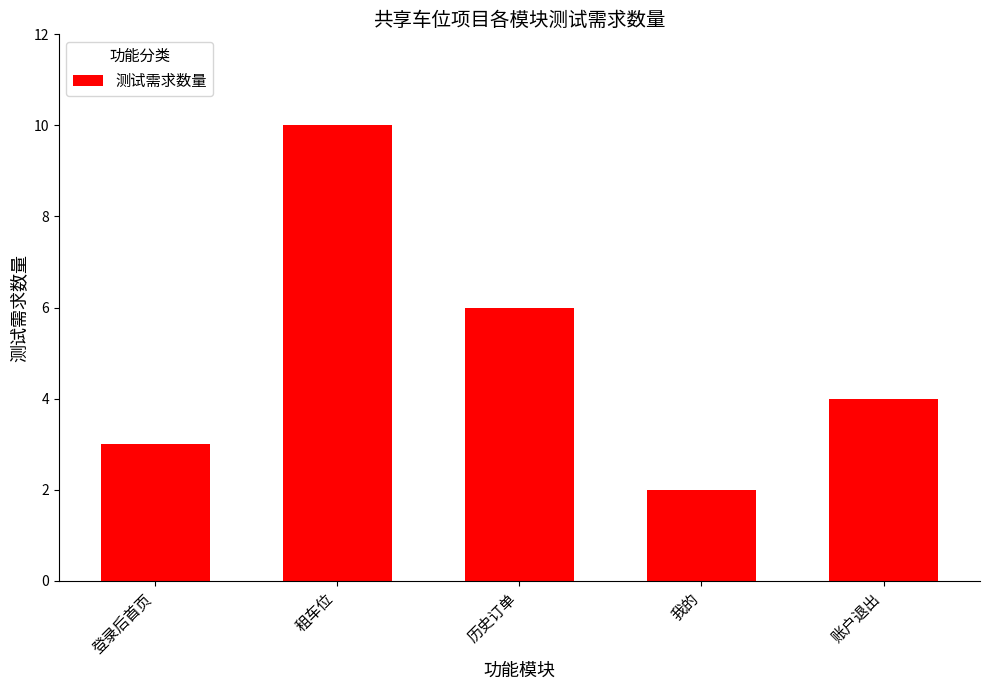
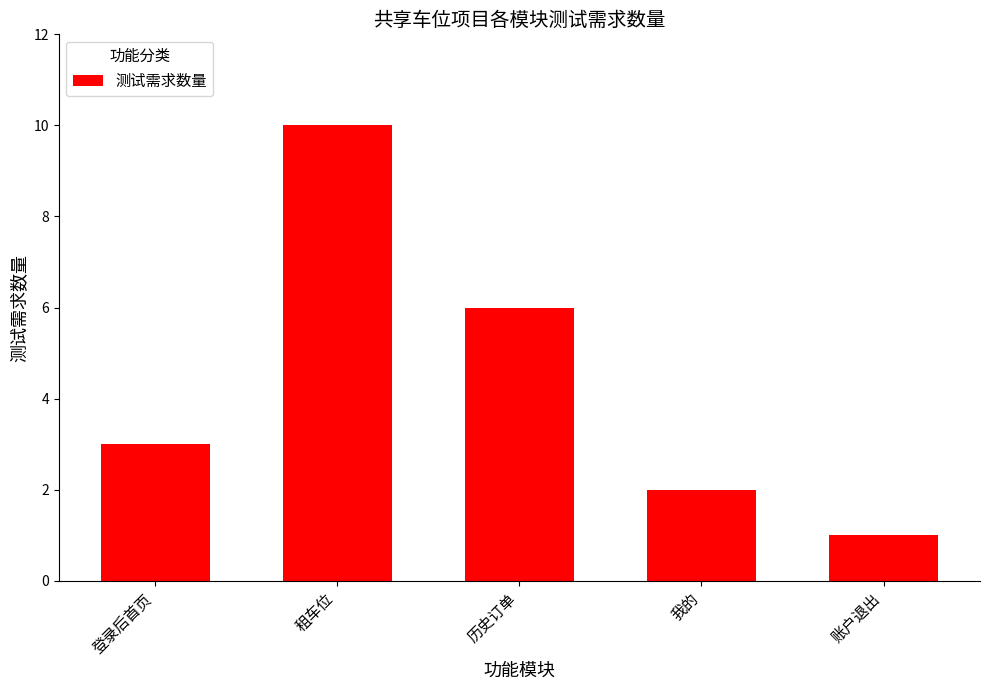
  {
    "登录后首页": 3,
    "租车位": 10,
    "历史订单": 6,
    "我的": 2,
-   "账户退出": 4
+   "账户退出": 1
  }
